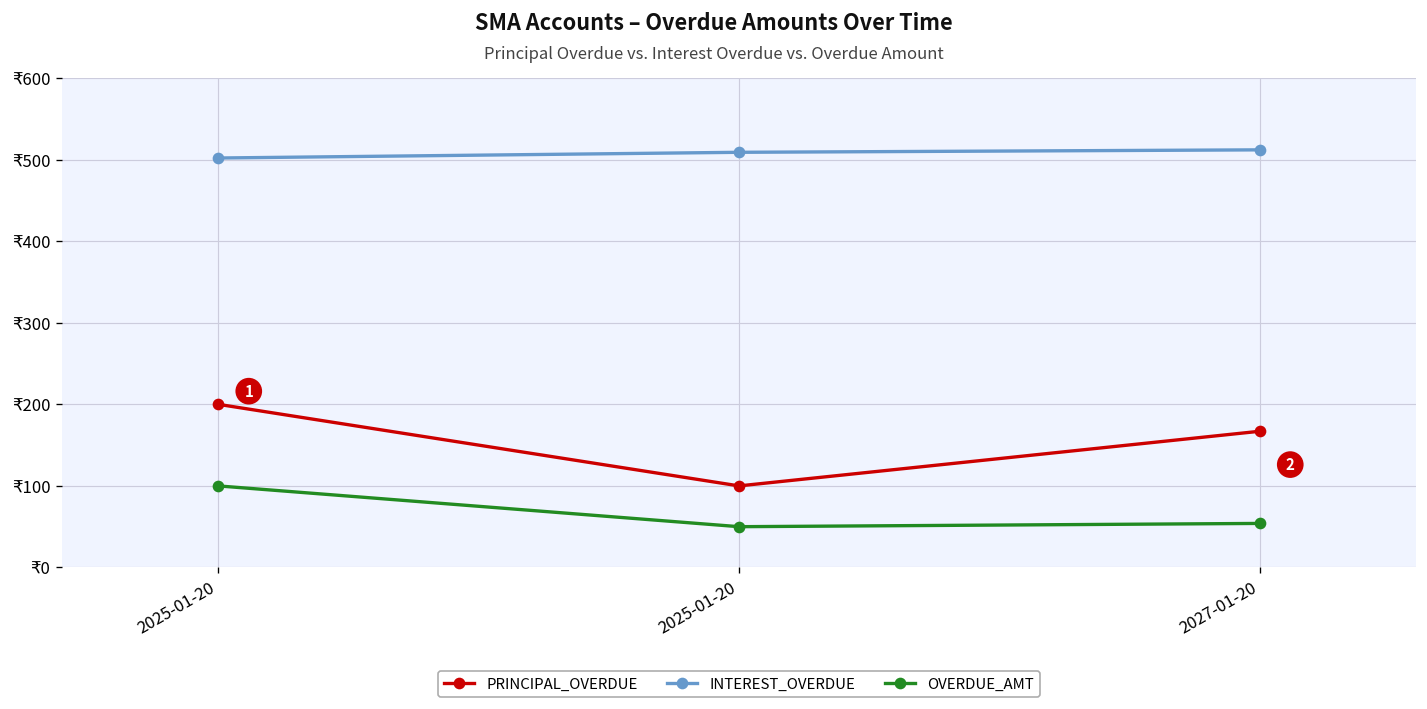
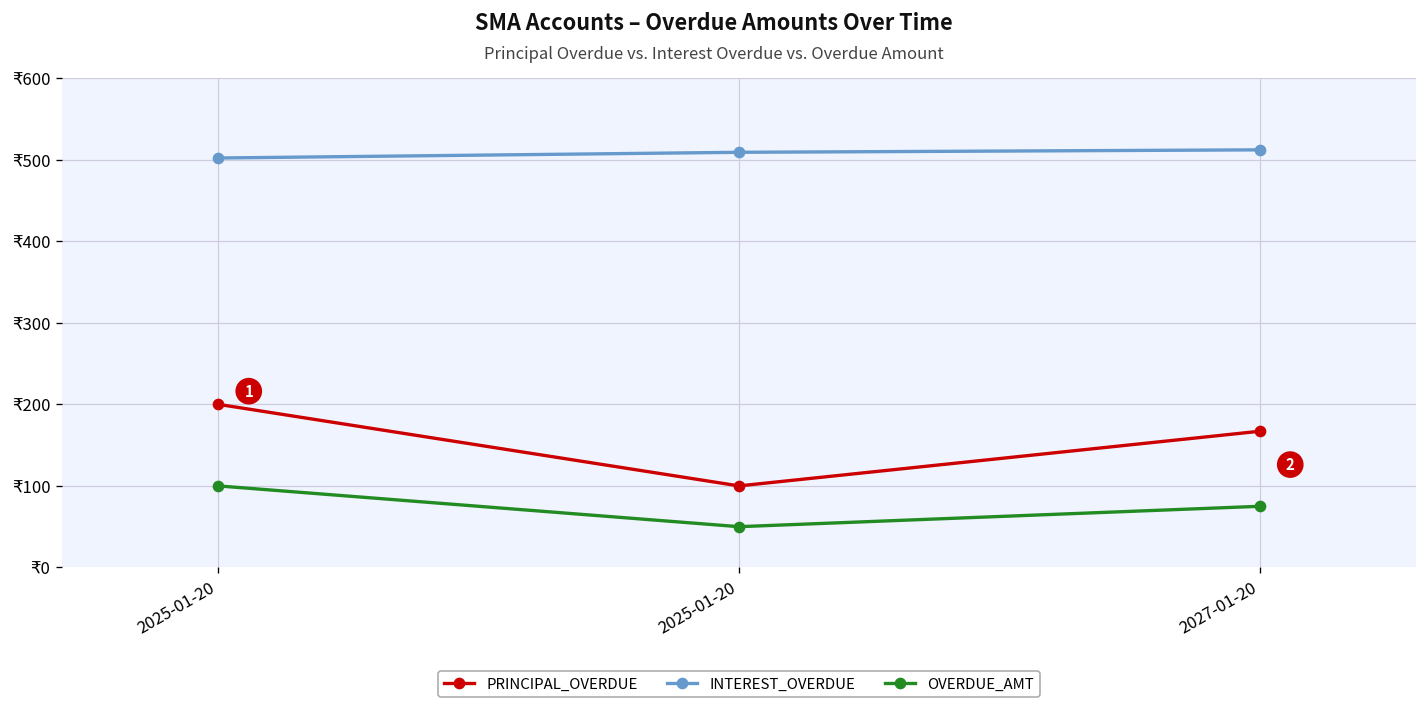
  {
    "PRINCIPAL_OVERDUE": {
      "2027-01-20": "₹170"
    },
    "INTEREST_OVERDUE": {
      "2027-01-20": "₹510"
    },
    "OVERDUE_AMT": {
-     "2027-01-20": "₹50"
+     "2027-01-20": "₹80"
    }
  }
